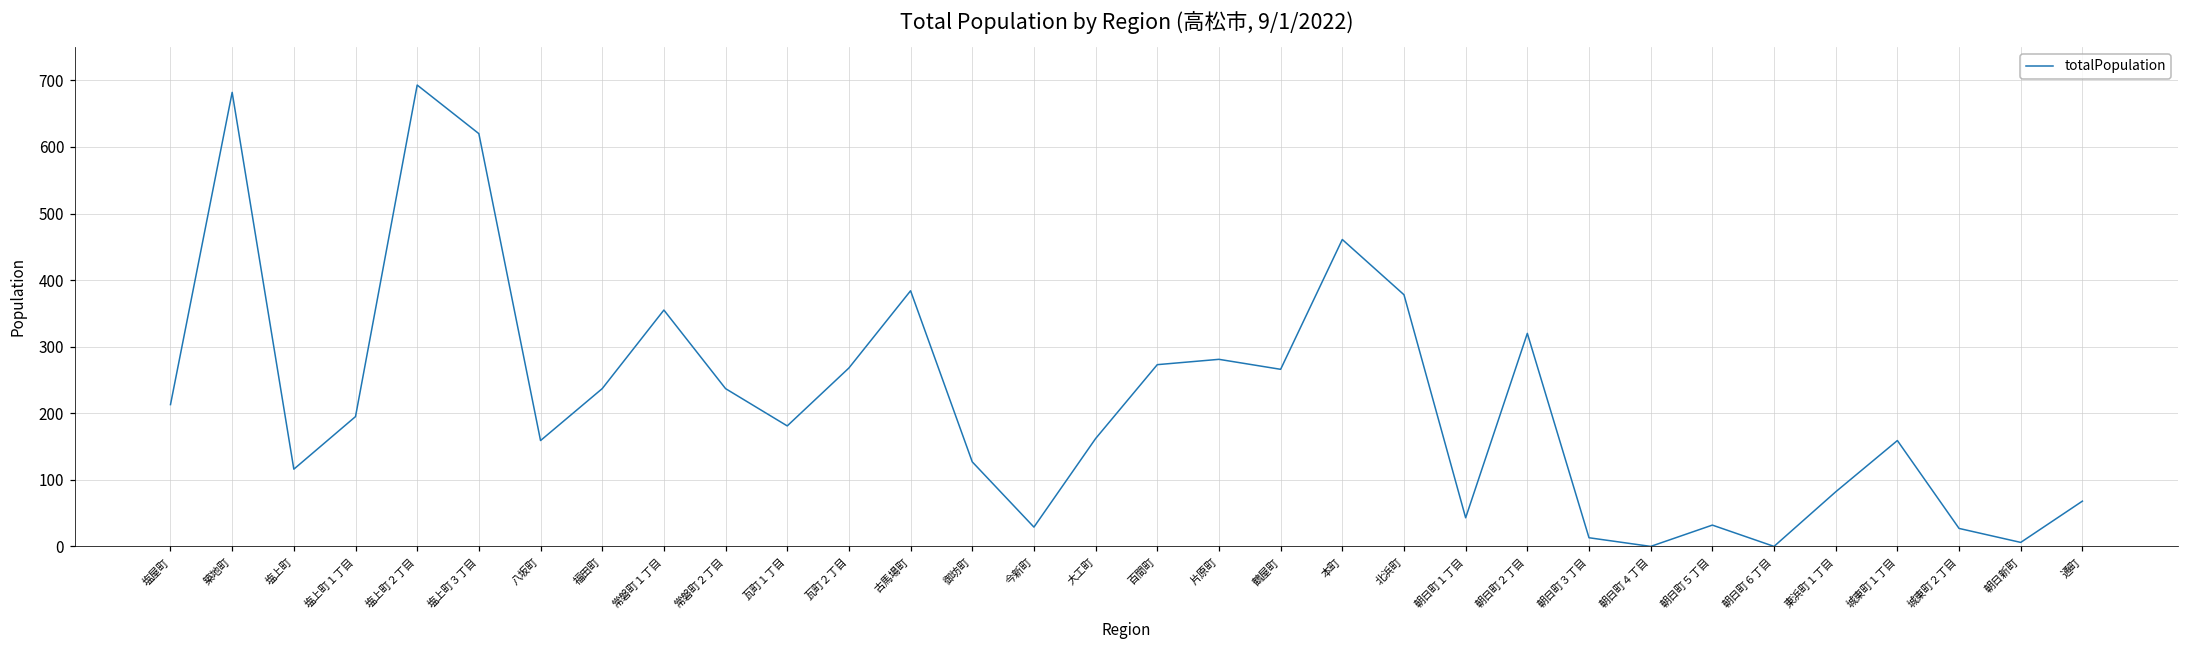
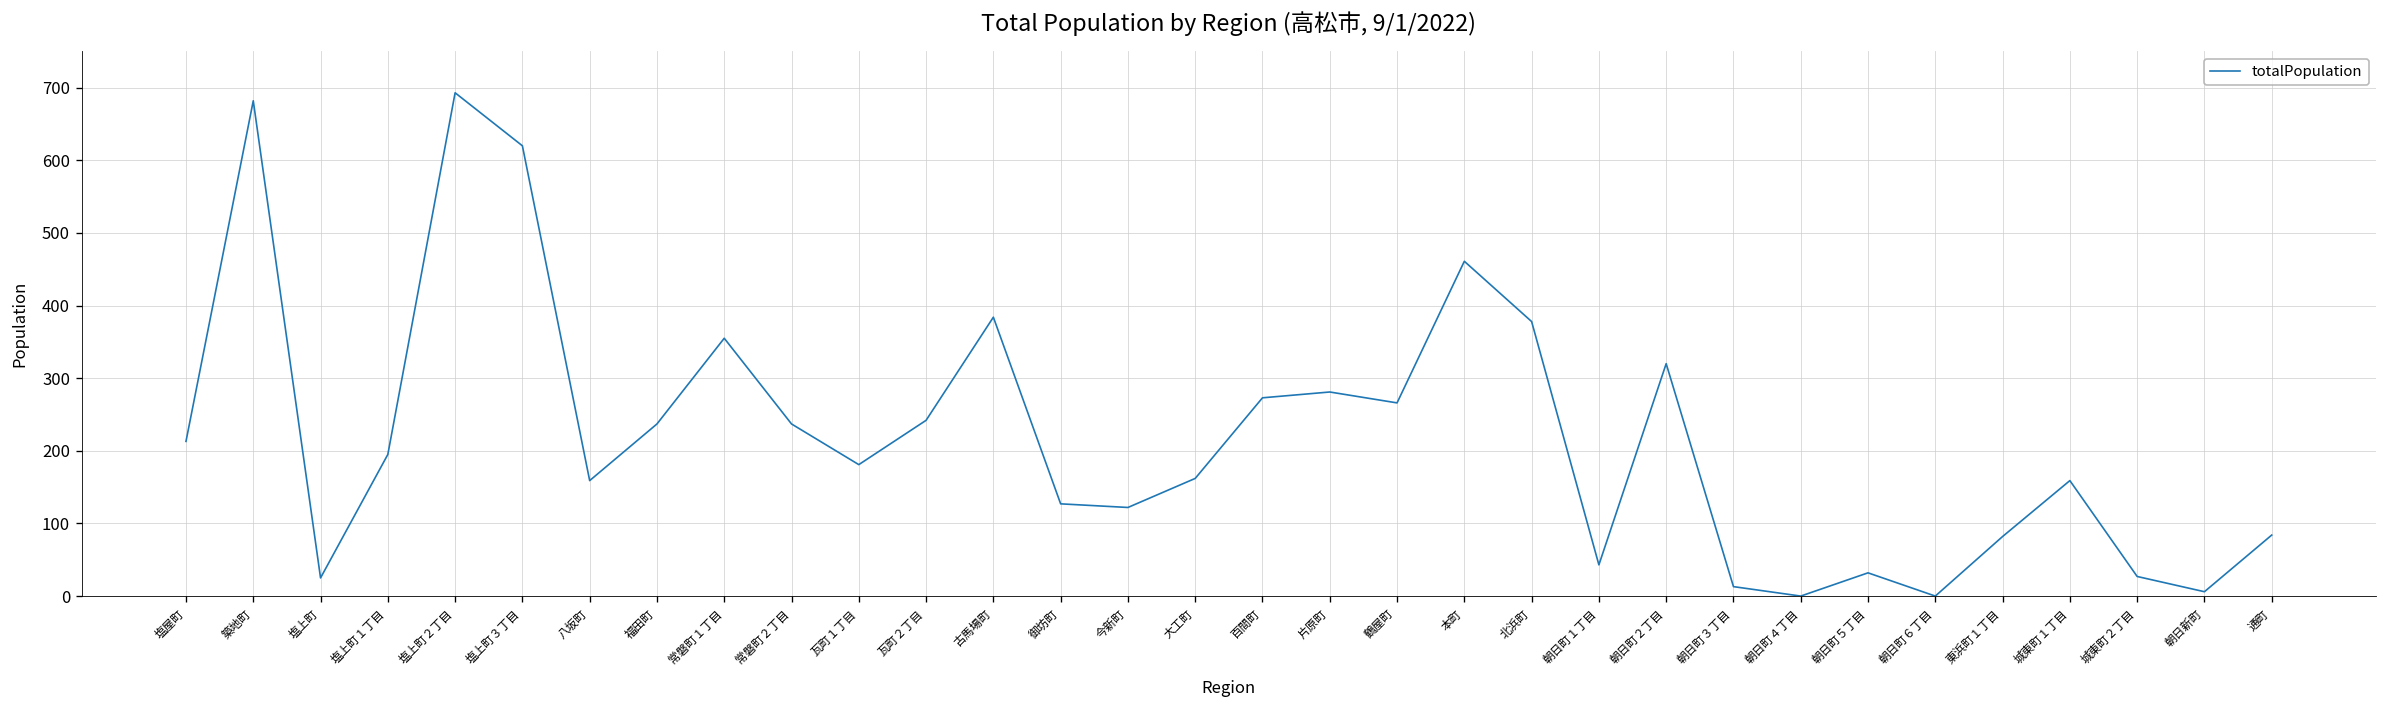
  {
    "塩屋町": 210,
    "築地町": 680,
-   "塩上町": 120,
+   "塩上町": 30,
    "塩上町１丁目": 200,
    "塩上町２丁目": 690,
    "塩上町３丁目": 620,
    "八坂町": 160,
    "福田町": 240,
    "常磐町１丁目": 360,
    "常磐町２丁目": 240,
    "瓦町１丁目": 180,
-   "瓦町２丁目": 270,
+   "瓦町２丁目": 240,
    "古馬場町": 380,
    "御坊町": 130,
-   "今新町": 30,
+   "今新町": 120,
    "大工町": 160,
    "百間町": 270,
    "片原町": 280,
    "鶴屋町": 270,
    "本町": 460,
    "北浜町": 380,
    "朝日町１丁目": 40,
    "朝日町２丁目": 320,
    "朝日町３丁目": 10,
    "朝日町４丁目": 0,
    "朝日町５丁目": 30,
    "朝日町６丁目": 0,
    "東浜町１丁目": 80,
    "城東町１丁目": 160,
    "城東町２丁目": 30,
    "朝日新町": 10,
-   "通町": 70
+   "通町": 80
  }
